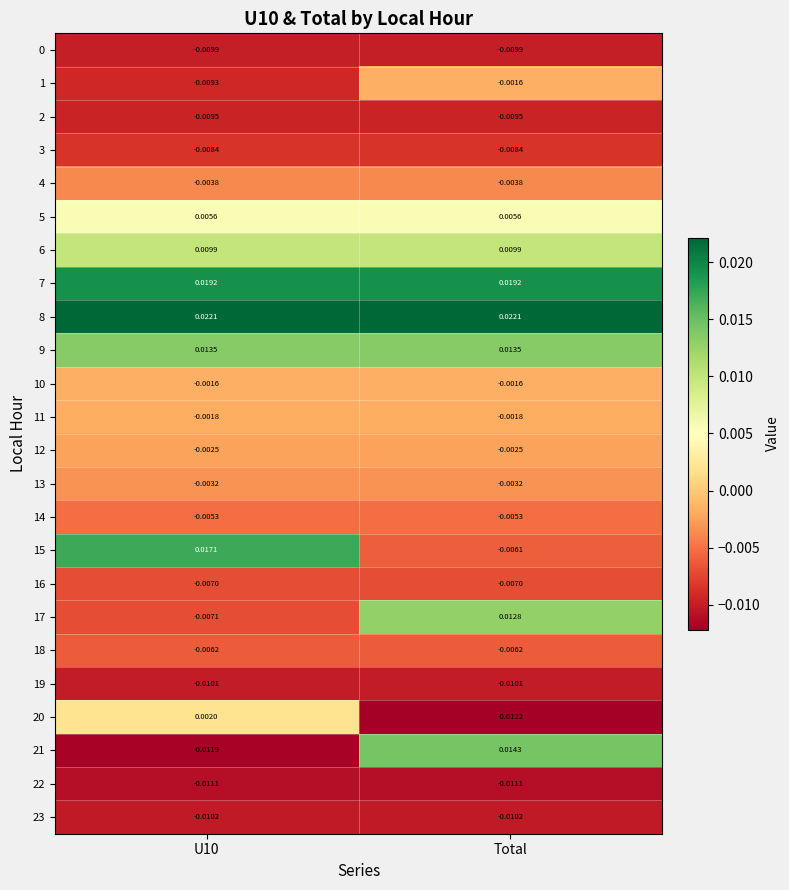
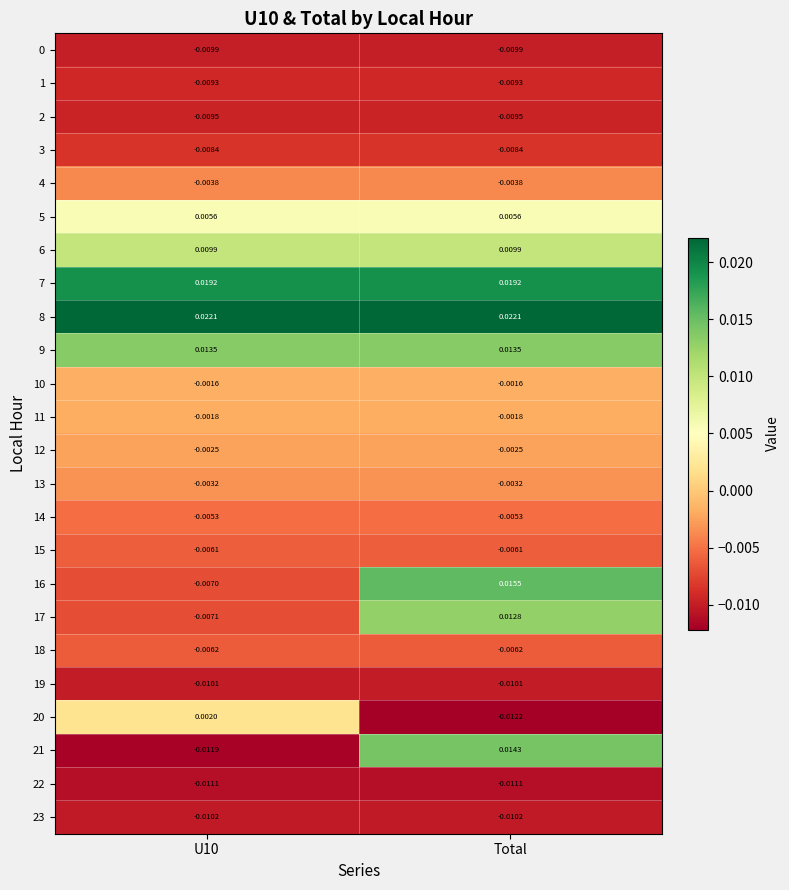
  {
    "0": {
      "U10": -0.0099,
      "Total": -0.0099
    },
    "1": {
      "U10": -0.0093,
-     "Total": -0.0016
+     "Total": -0.0093
    },
    "2": {
      "U10": -0.0095,
      "Total": -0.0095
    },
    "3": {
      "U10": -0.0084,
      "Total": -0.0084
    },
    "4": {
      "U10": -0.0038,
      "Total": -0.0038
    },
    "5": {
      "U10": 0.0056,
      "Total": 0.0056
    },
    "6": {
      "U10": 0.0099,
      "Total": 0.0099
    },
    "7": {
      "U10": 0.0192,
      "Total": 0.0192
    },
    "8": {
      "U10": 0.0221,
      "Total": 0.0221
    },
    "9": {
      "U10": 0.0135,
      "Total": 0.0135
    },
    "10": {
      "U10": -0.0016,
      "Total": -0.0016
    },
    "11": {
      "U10": -0.0018,
      "Total": -0.0018
    },
    "12": {
      "U10": -0.0025,
      "Total": -0.0025
    },
    "13": {
      "U10": -0.0032,
      "Total": -0.0032
    },
    "14": {
      "U10": -0.0053,
      "Total": -0.0053
    },
    "15": {
-     "U10": 0.0171,
+     "U10": -0.0061,
      "Total": -0.0061
    },
    "16": {
      "U10": -0.0070,
-     "Total": -0.0070
+     "Total": 0.0155
    },
    "17": {
      "U10": -0.0071,
      "Total": 0.0128
    },
    "18": {
      "U10": -0.0062,
      "Total": -0.0062
    },
    "19": {
      "U10": -0.0101,
      "Total": -0.0101
    },
    "20": {
      "U10": 0.0020,
      "Total": -0.0122
    },
    "21": {
      "U10": -0.0119,
      "Total": 0.0143
    },
    "22": {
      "U10": -0.0111,
      "Total": -0.0111
    },
    "23": {
      "U10": -0.0102,
      "Total": -0.0102
    }
  }
